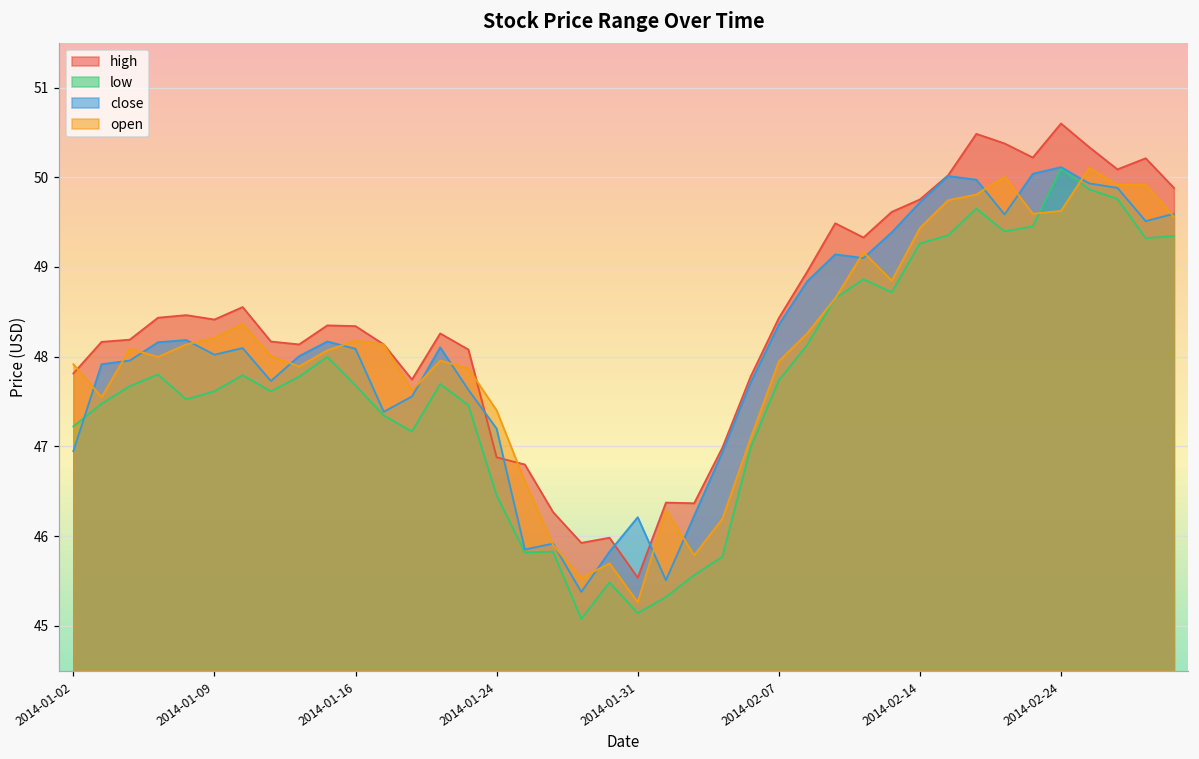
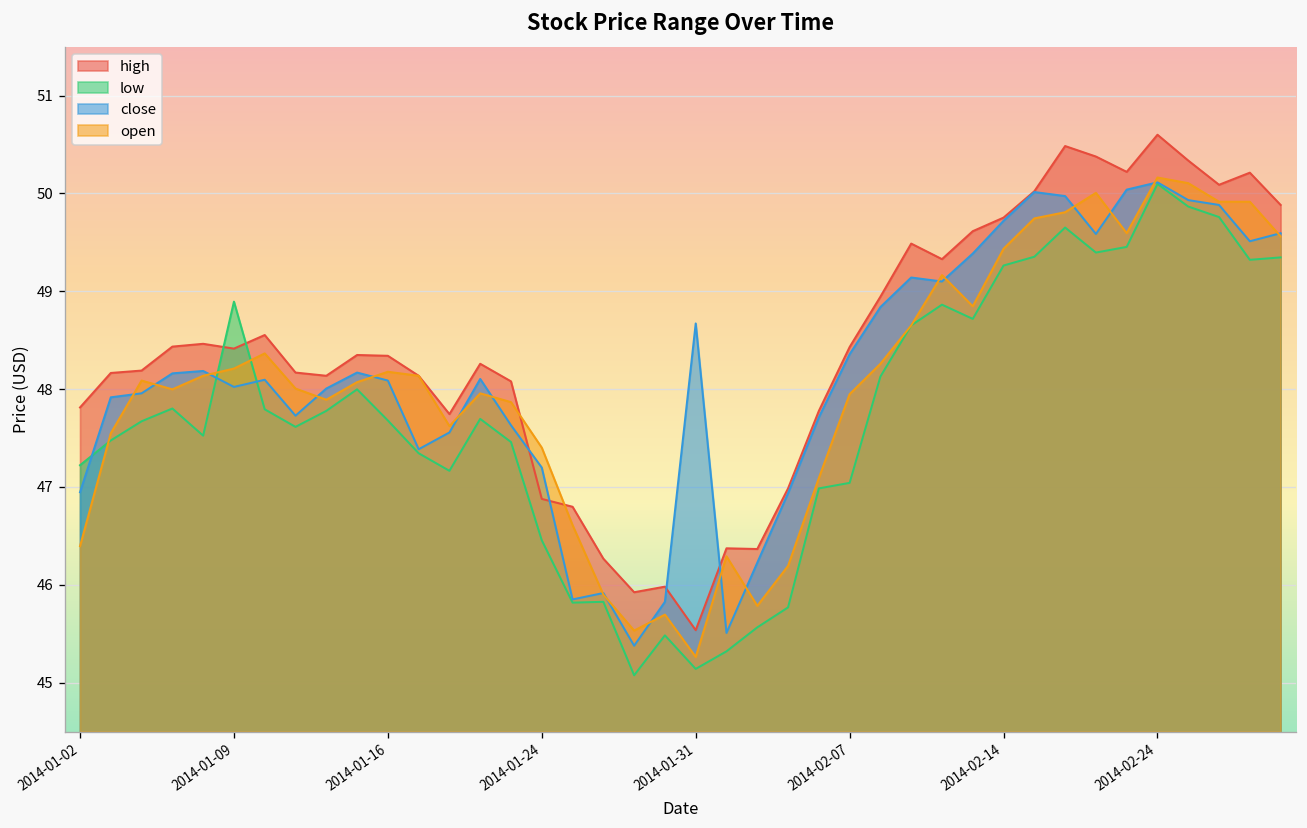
  {
    "high": {
      "2014-01-02": 47.8,
      "2014-01-09": 48.4,
      "2014-01-16": 48.3,
      "2014-01-24": 46.9,
      "2014-01-31": 45.5,
      "2014-02-07": 48.4,
      "2014-02-14": 49.8,
      "2014-02-24": 50.6
    },
    "low": {
      "2014-01-02": 47.2,
-     "2014-01-09": 47.6,
+     "2014-01-09": 48.9,
      "2014-01-16": 47.7,
      "2014-01-24": 46.5,
      "2014-01-31": 45.1,
-     "2014-02-07": 47.7,
+     "2014-02-07": 47.0,
      "2014-02-14": 49.3
    },
    "close": {
      "2014-01-02": 46.9,
      "2014-01-09": 48.0,
      "2014-01-16": 48.1,
      "2014-01-24": 47.2,
-     "2014-01-31": 46.2,
+     "2014-01-31": 48.7,
      "2014-02-07": 48.4,
      "2014-02-14": 49.7
    },
    "open": {
-     "2014-01-02": 47.9,
+     "2014-01-02": 46.4,
      "2014-01-09": 48.2,
      "2014-01-16": 48.2,
      "2014-01-24": 47.4,
      "2014-01-31": 45.3,
      "2014-02-07": 47.9,
      "2014-02-14": 49.4,
-     "2014-02-24": 49.6
+     "2014-02-24": 50.2
    }
  }
